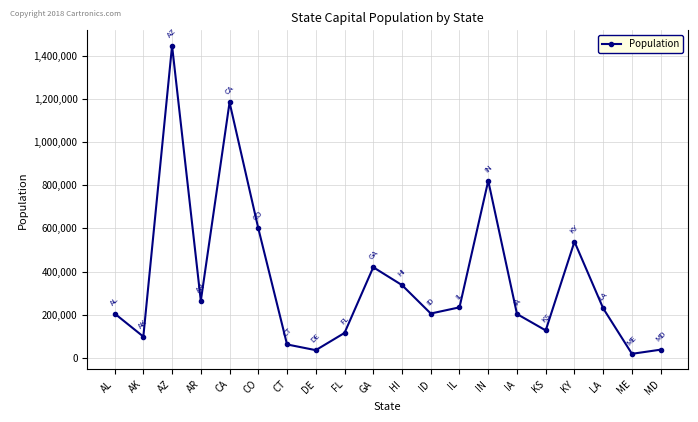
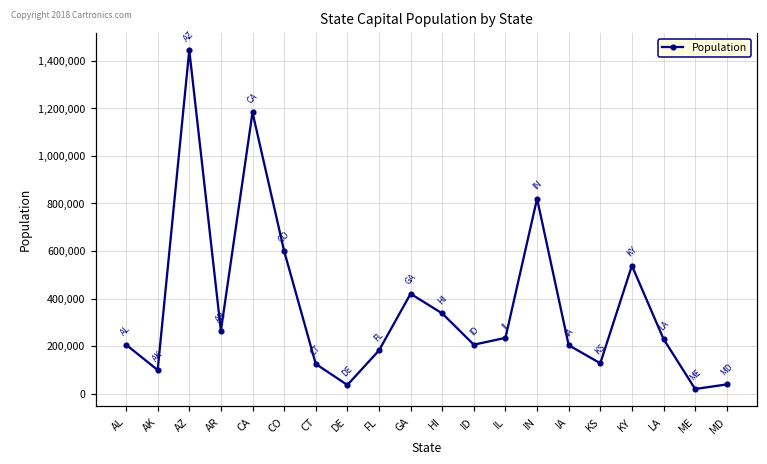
  {
    "AL": "210,000",
    "AK": "100,000",
    "AZ": "1,450,000",
    "AR": "260,000",
    "CA": "1,180,000",
    "CO": "600,000",
-   "CT": "60,000",
+   "CT": "120,000",
    "DE": "40,000",
-   "FL": "120,000",
+   "FL": "180,000",
    "GA": "420,000",
    "HI": "340,000",
    "ID": "210,000",
    "IL": "230,000",
    "IN": "820,000",
    "IA": "200,000",
    "KS": "130,000",
    "KY": "540,000",
    "LA": "230,000",
    "ME": "20,000",
    "MD": "40,000"
  }
